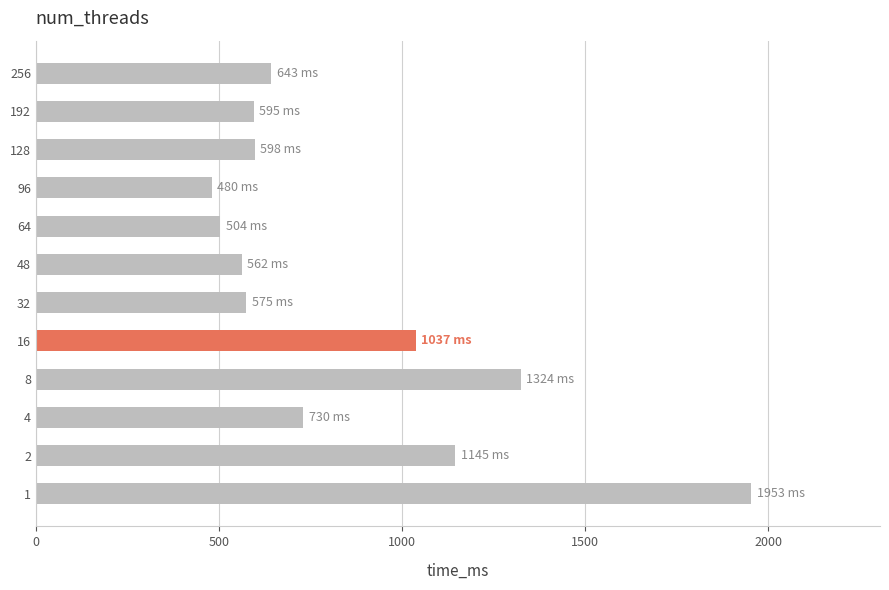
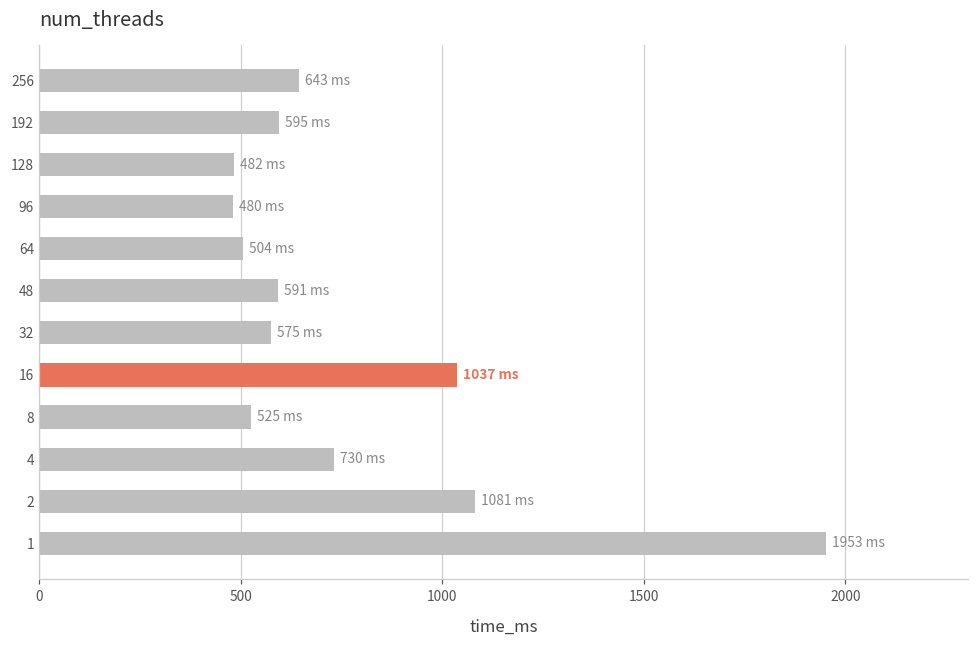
  {
    "256": 643,
    "192": 595,
-   "128": 598,
+   "128": 482,
    "96": 480,
    "64": 504,
-   "48": 562,
+   "48": 591,
    "32": 575,
    "16": 1037,
-   "8": 1324,
+   "8": 525,
    "4": 730,
-   "2": 1145,
+   "2": 1081,
    "1": 1953
  }
